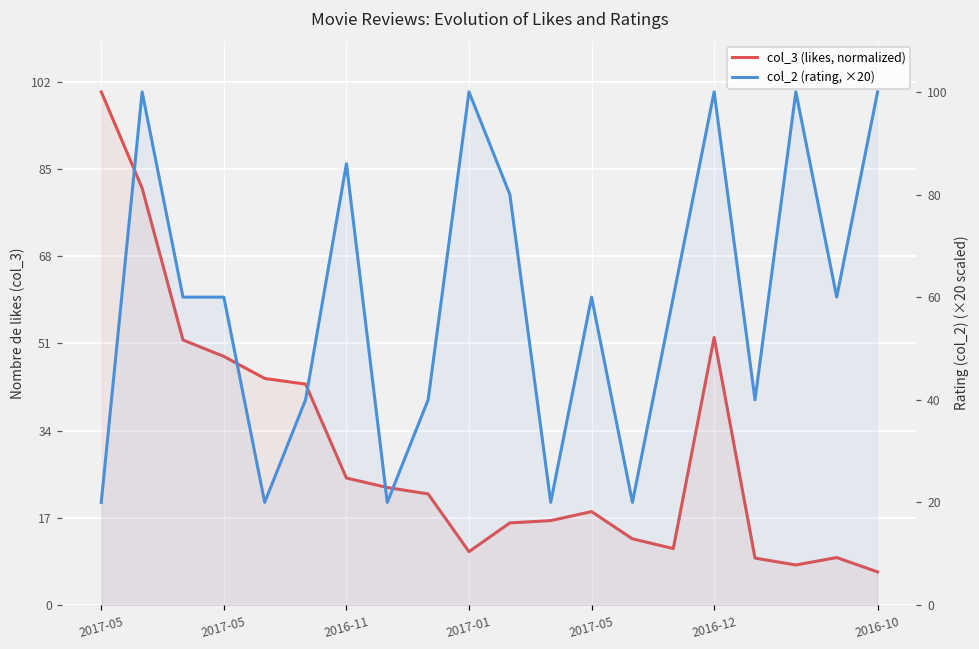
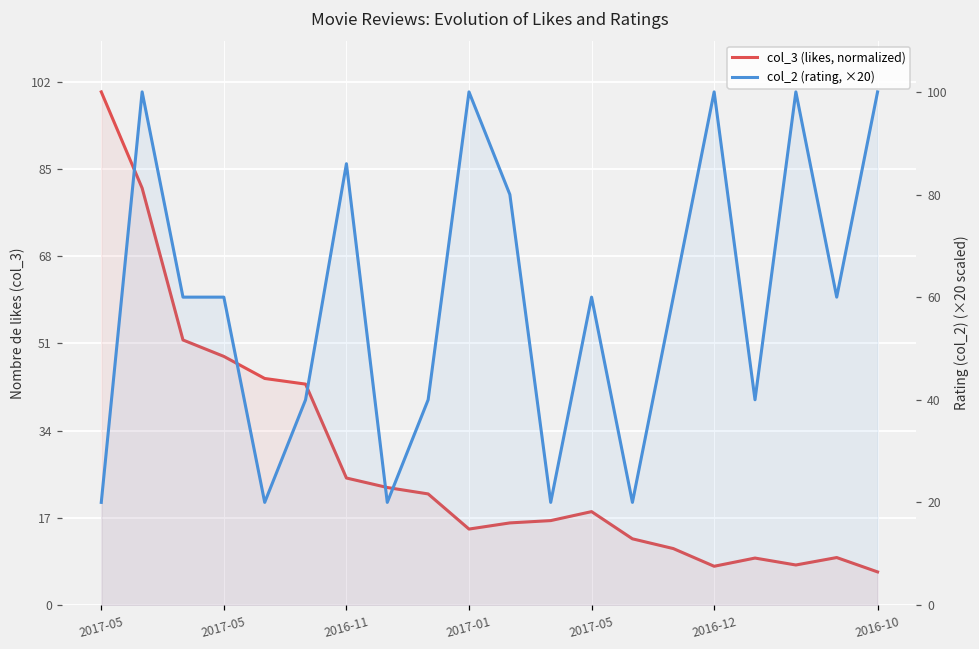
  {
    "col_3 (likes, normalized)": {
      "2016-11": 25,
-     "2017-01": 10,
-     "2016-12": 52,
+     "2017-01": 15,
+     "2016-12": 8,
      "2016-10": 6
    },
    "col_2 (rating, ×20)": {
      "2016-11": 86,
      "2017-01": 100,
      "2016-12": 100,
      "2016-10": 100
    }
  }
